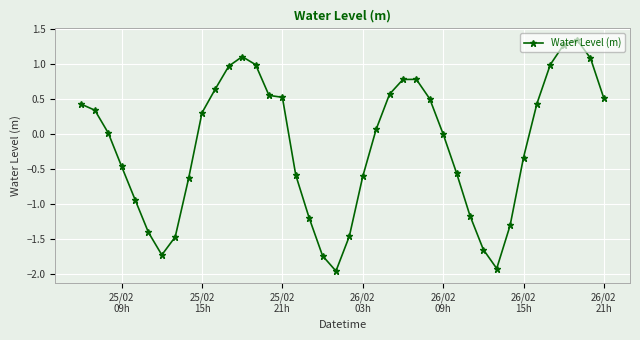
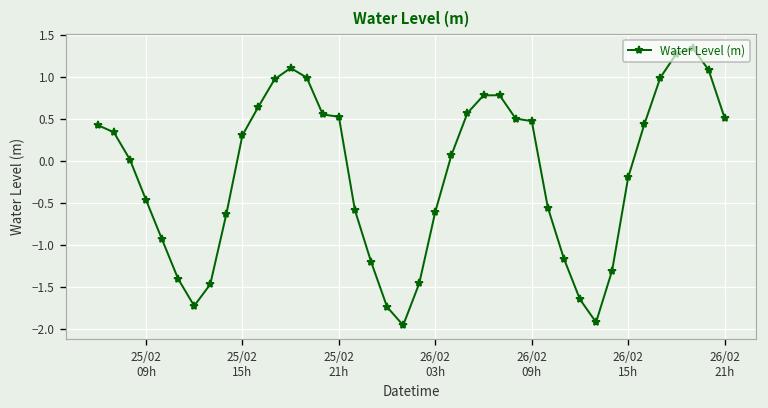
  {
    "25/02 09h": -0.5,
    "25/02 15h": 0.3,
    "25/02 21h": 0.5,
    "26/02 03h": -0.6,
-   "26/02 09h": 0.0,
-   "26/02 15h": -0.3,
+   "26/02 09h": 0.5,
+   "26/02 15h": -0.2,
    "26/02 21h": 0.5
  }
